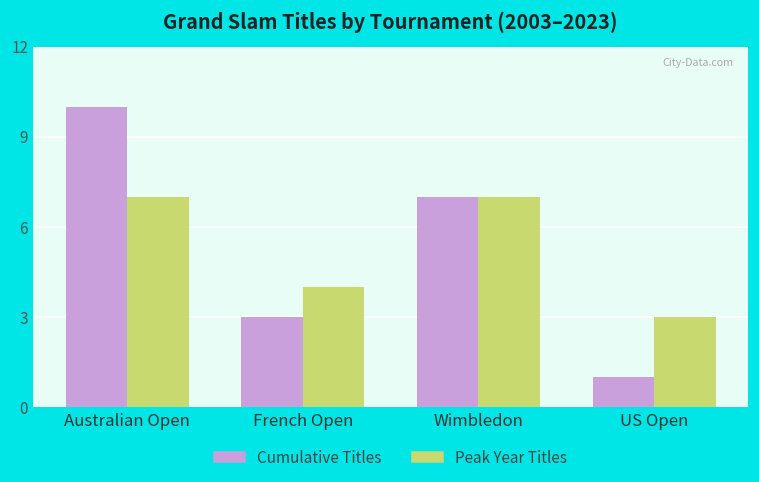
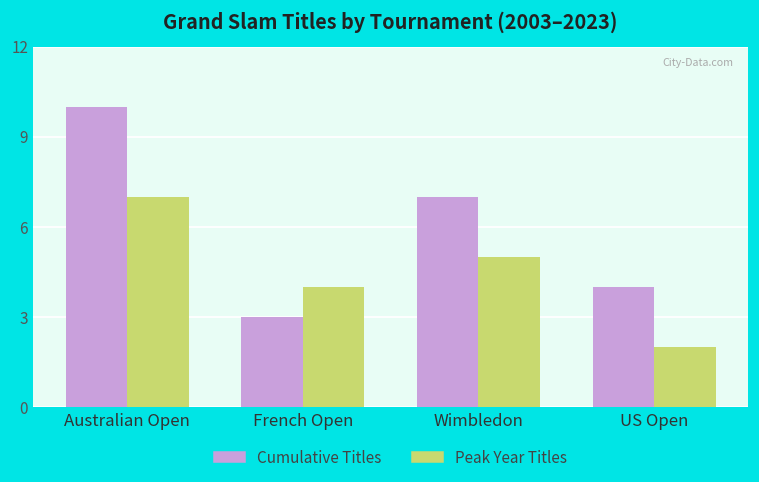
  {
    "Cumulative Titles": {
      "Australian Open": 10,
      "French Open": 3,
      "Wimbledon": 7,
-     "US Open": 1
+     "US Open": 4
    },
    "Peak Year Titles": {
      "Australian Open": 7,
      "French Open": 4,
-     "Wimbledon": 7,
-     "US Open": 3
+     "Wimbledon": 5,
+     "US Open": 2
    }
  }
